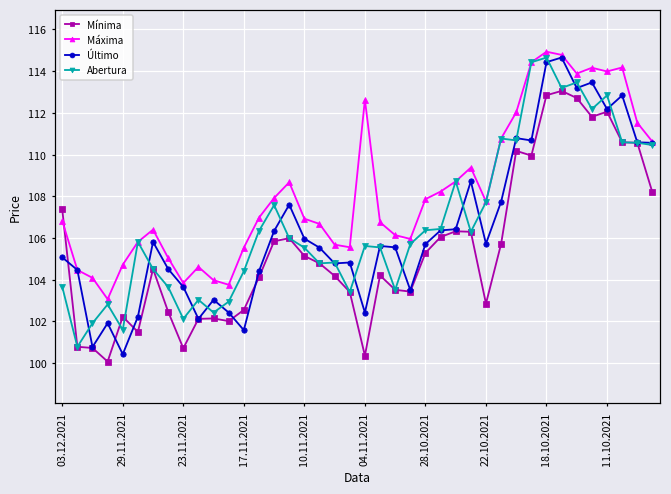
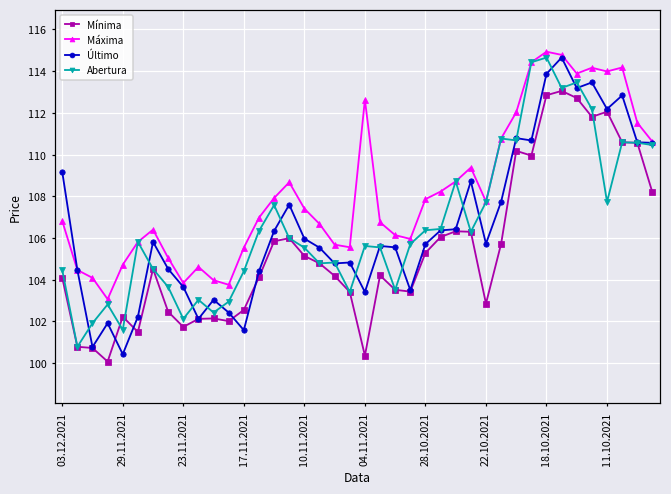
  {
    "Mínima": {
-     "03.12.2021": 107.4,
+     "03.12.2021": 104.1,
      "29.11.2021": 102.2,
-     "23.11.2021": 100.7,
+     "23.11.2021": 101.7,
      "17.11.2021": 102.6,
      "10.11.2021": 105.1,
      "04.11.2021": 100.4,
      "28.10.2021": 105.3,
      "22.10.2021": 102.9,
      "18.10.2021": 112.8
    },
    "Máxima": {
      "03.12.2021": 106.8,
      "29.11.2021": 104.7,
      "23.11.2021": 103.8,
      "17.11.2021": 105.5,
-     "10.11.2021": 106.9,
+     "10.11.2021": 107.4,
      "04.11.2021": 112.6,
      "28.10.2021": 107.9,
      "18.10.2021": 114.9,
      "11.10.2021": 114.0
    },
    "Último": {
-     "03.12.2021": 105.1,
+     "03.12.2021": 109.2,
      "29.11.2021": 100.4,
      "23.11.2021": 103.7,
      "17.11.2021": 101.6,
      "10.11.2021": 106.0,
-     "04.11.2021": 102.4,
+     "04.11.2021": 103.4,
      "28.10.2021": 105.7,
      "22.10.2021": 105.7,
-     "18.10.2021": 114.4
+     "18.10.2021": 113.9
    },
    "Abertura": {
-     "03.12.2021": 103.7,
+     "03.12.2021": 104.5,
      "29.11.2021": 101.6,
      "23.11.2021": 102.1,
      "17.11.2021": 104.4,
      "10.11.2021": 105.5,
      "04.11.2021": 105.6,
      "28.10.2021": 106.4,
      "18.10.2021": 114.6,
-     "11.10.2021": 112.8
+     "11.10.2021": 107.7
    }
  }
